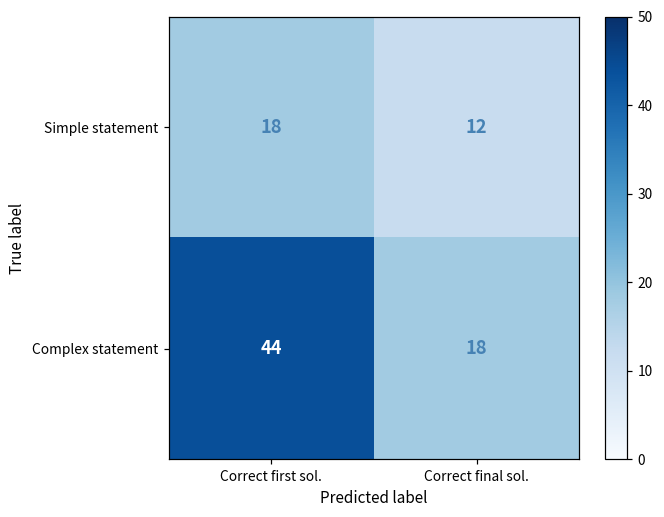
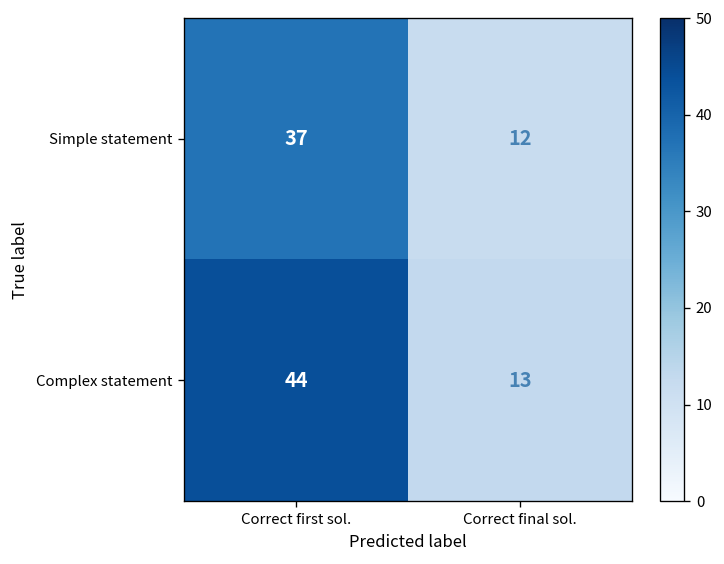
  {
    "Simple statement": {
-     "Correct first sol.": 18,
+     "Correct first sol.": 37,
      "Correct final sol.": 12
    },
    "Complex statement": {
      "Correct first sol.": 44,
-     "Correct final sol.": 18
+     "Correct final sol.": 13
    }
  }
